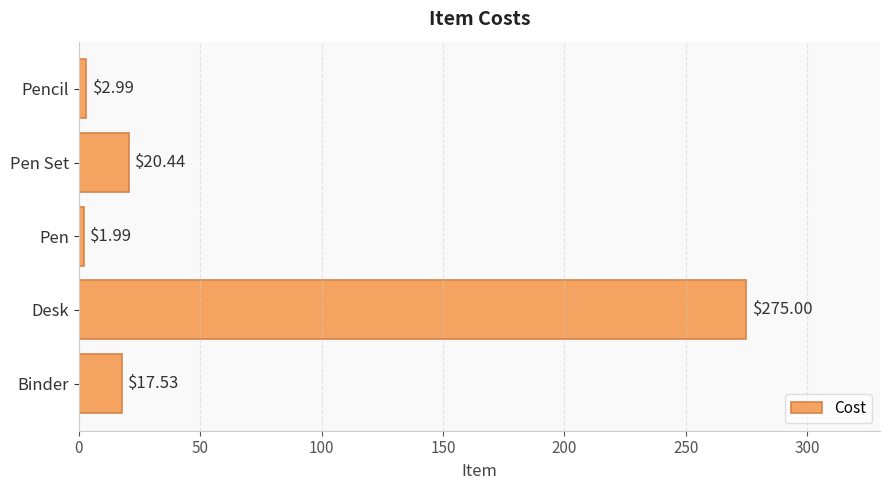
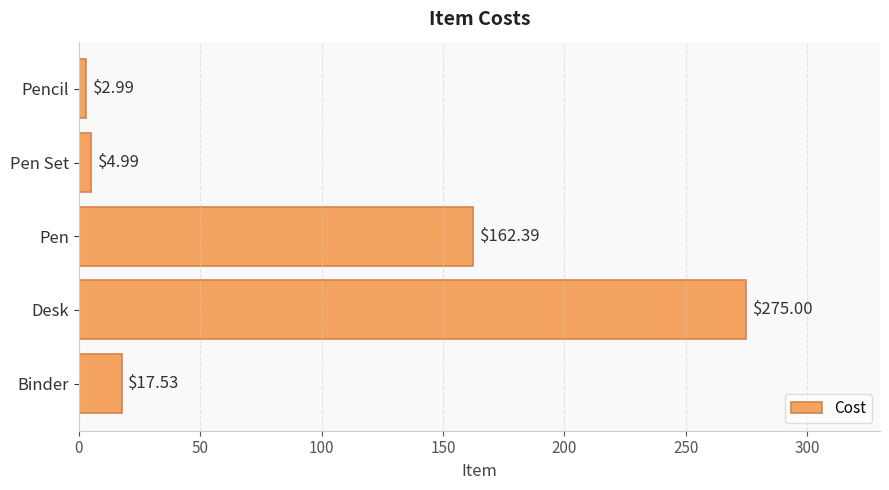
  {
    "Pencil": "$2.99",
-   "Pen Set": "$20.44",
-   "Pen": "$1.99",
+   "Pen Set": "$4.99",
+   "Pen": "$162.39",
    "Desk": "$275.00",
    "Binder": "$17.53"
  }
